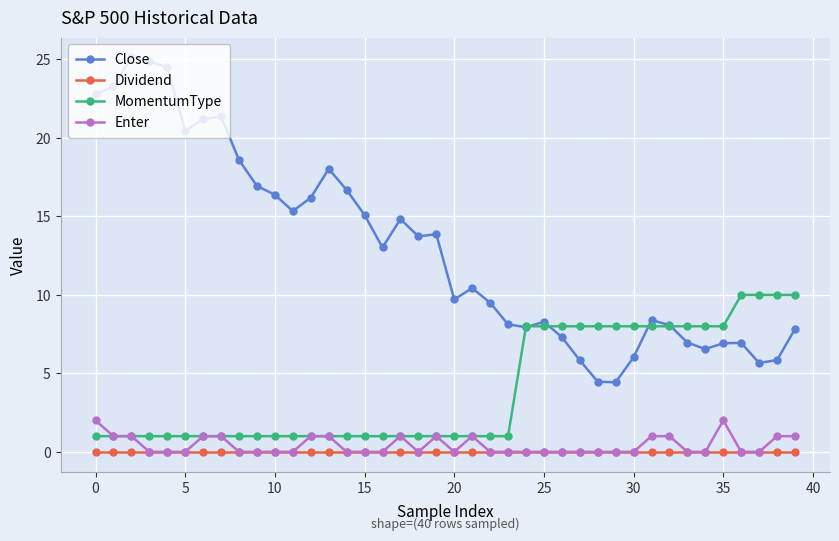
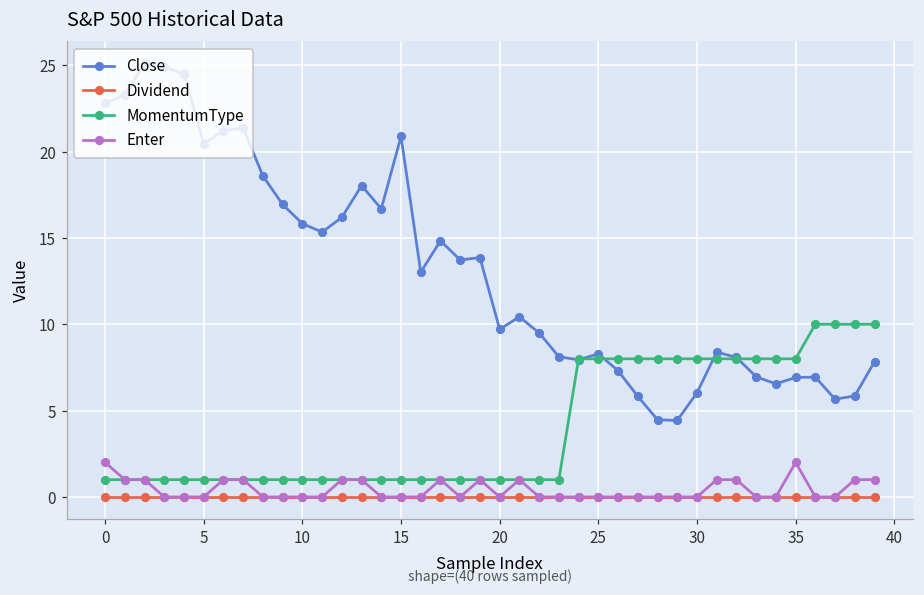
  {
    "Close": {
-     "10": 16.4,
-     "15": 15.1,
+     "10": 15.8,
+     "15": 20.9,
      "20": 9.7,
      "25": 8.3,
      "30": 6.0,
      "35": 6.9
    },
    "Dividend": {
      "0": 0.0,
      "35": 0.0
    },
    "MomentumType": {
      "0": 1.0,
      "5": 1.0,
      "10": 1.0,
      "15": 1.0,
      "20": 1.0,
      "25": 8.0,
      "30": 8.0,
      "35": 8.0
    },
    "Enter": {
      "0": 2.0,
      "35": 2.0
    }
  }
